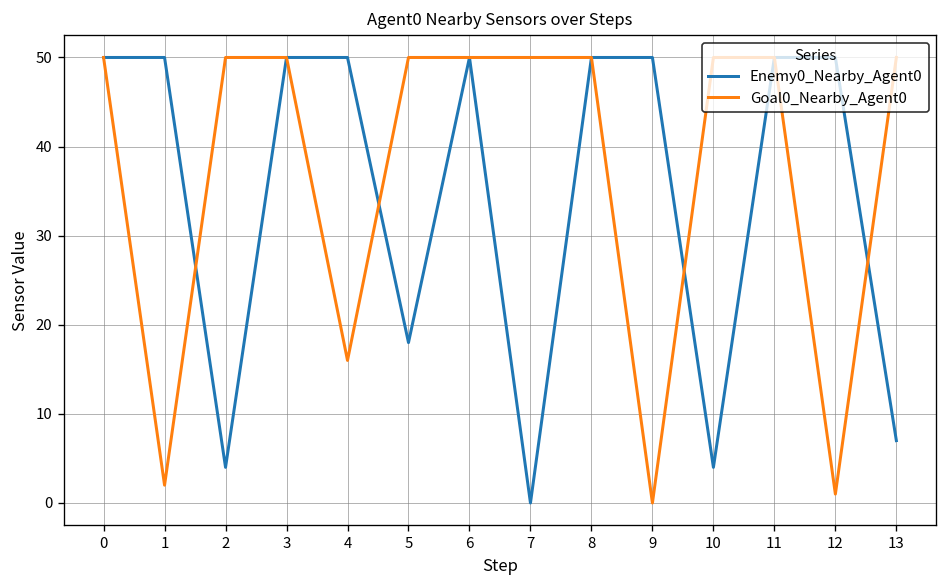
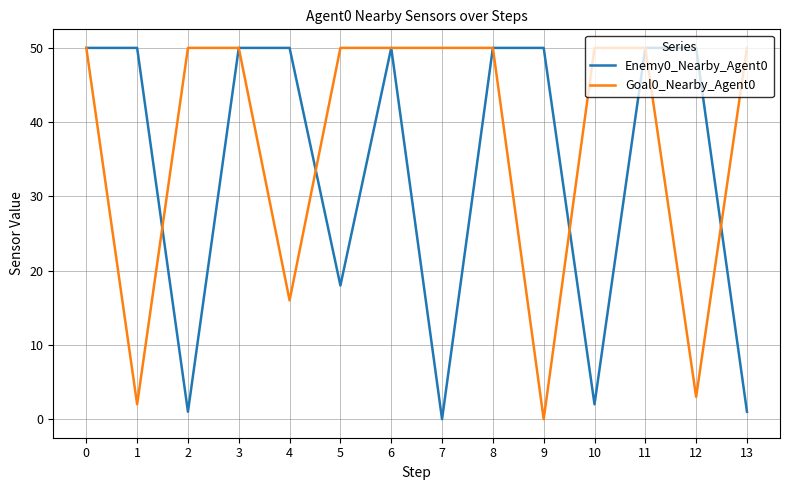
  {
    "Enemy0_Nearby_Agent0": {
      "1": 50,
-     "2": 4,
+     "2": 1,
      "4": 50,
      "5": 18,
      "7": 0,
      "9": 50,
-     "10": 4,
-     "13": 7
+     "10": 2,
+     "13": 1
    },
    "Goal0_Nearby_Agent0": {
      "1": 2,
      "2": 50,
      "4": 16,
      "5": 50,
      "7": 50,
      "9": 0,
-     "12": 1
+     "12": 3
    }
  }
